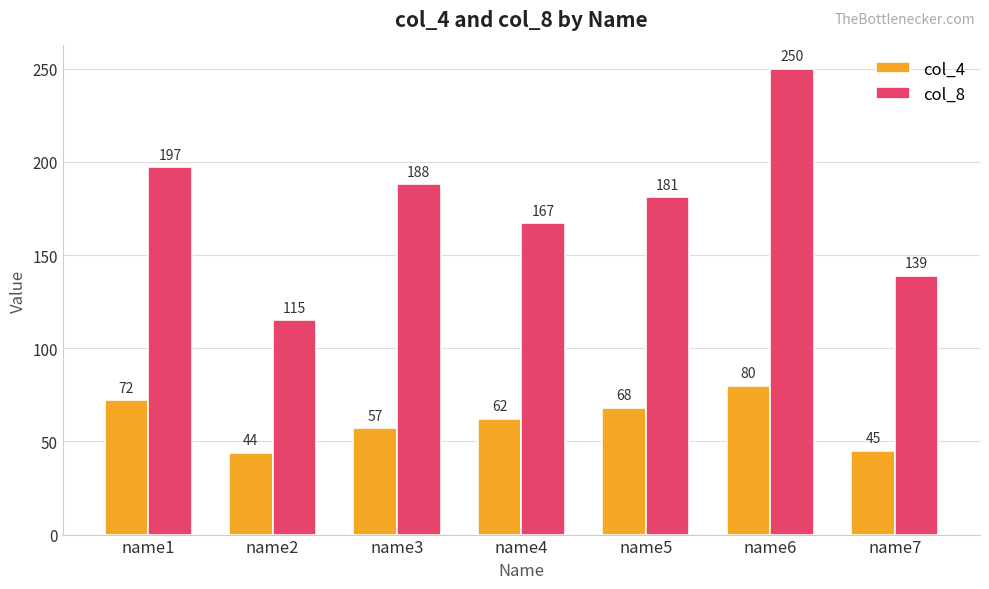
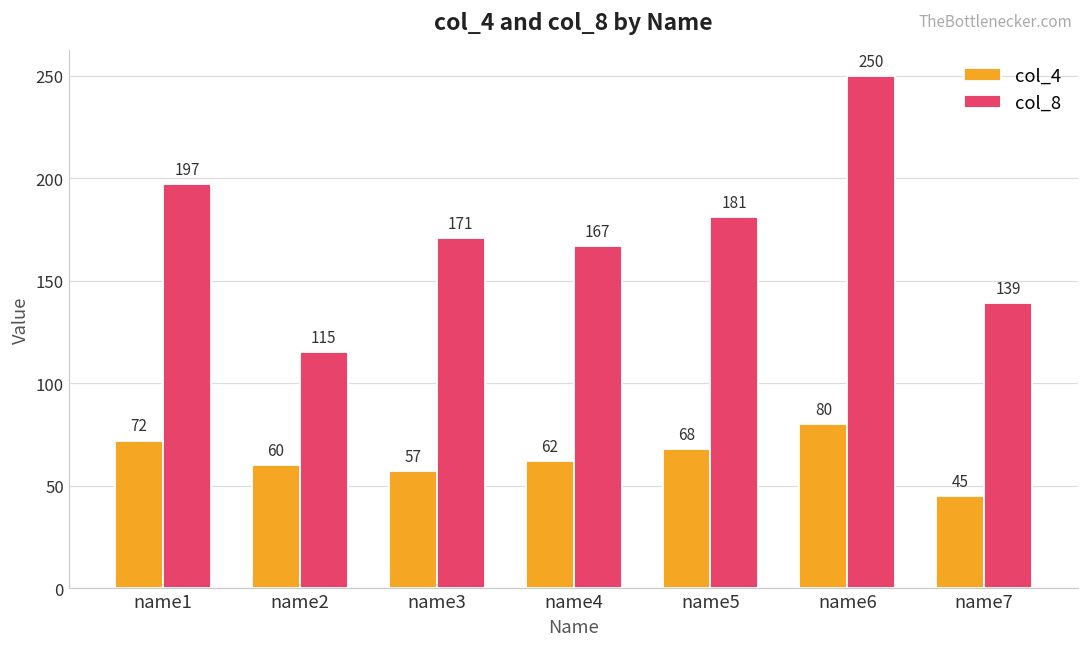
  {
    "col_4": {
      "name1": 72,
-     "name2": 44,
+     "name2": 60,
      "name3": 57,
      "name4": 62,
      "name5": 68,
      "name6": 80,
      "name7": 45
    },
    "col_8": {
      "name1": 197,
      "name2": 115,
-     "name3": 188,
+     "name3": 171,
      "name4": 167,
      "name5": 181,
      "name6": 250,
      "name7": 139
    }
  }
